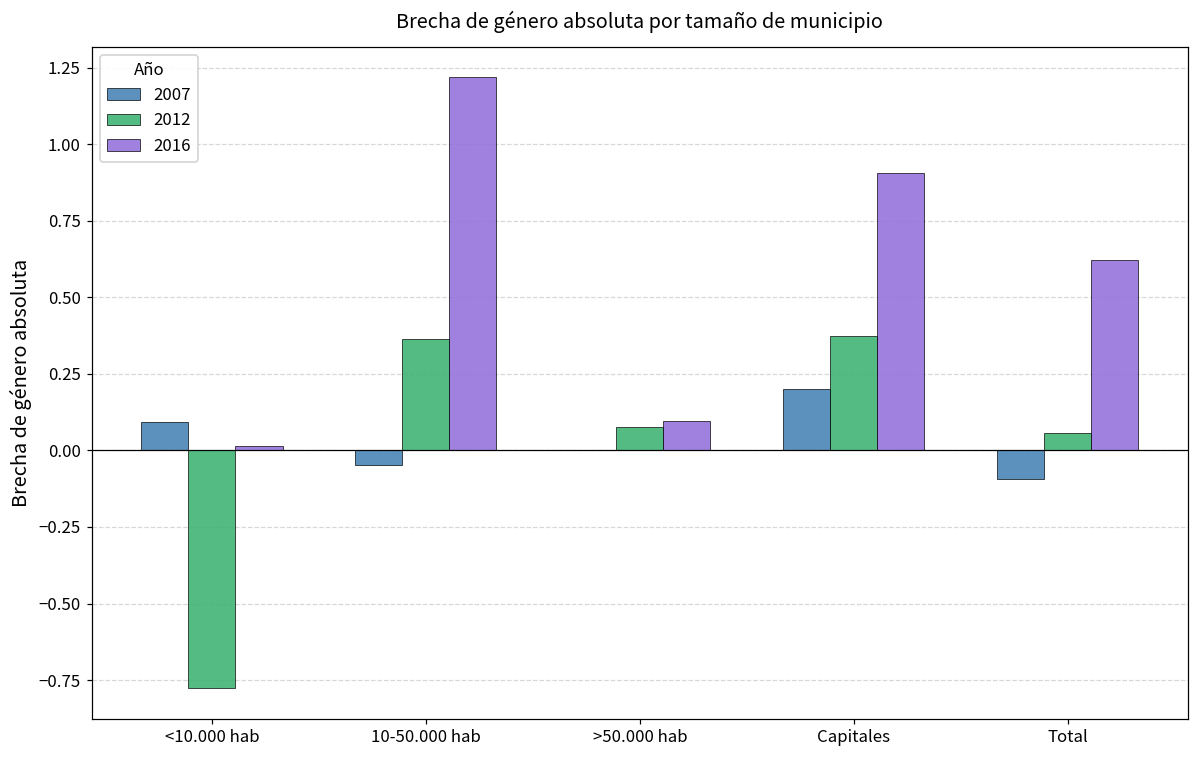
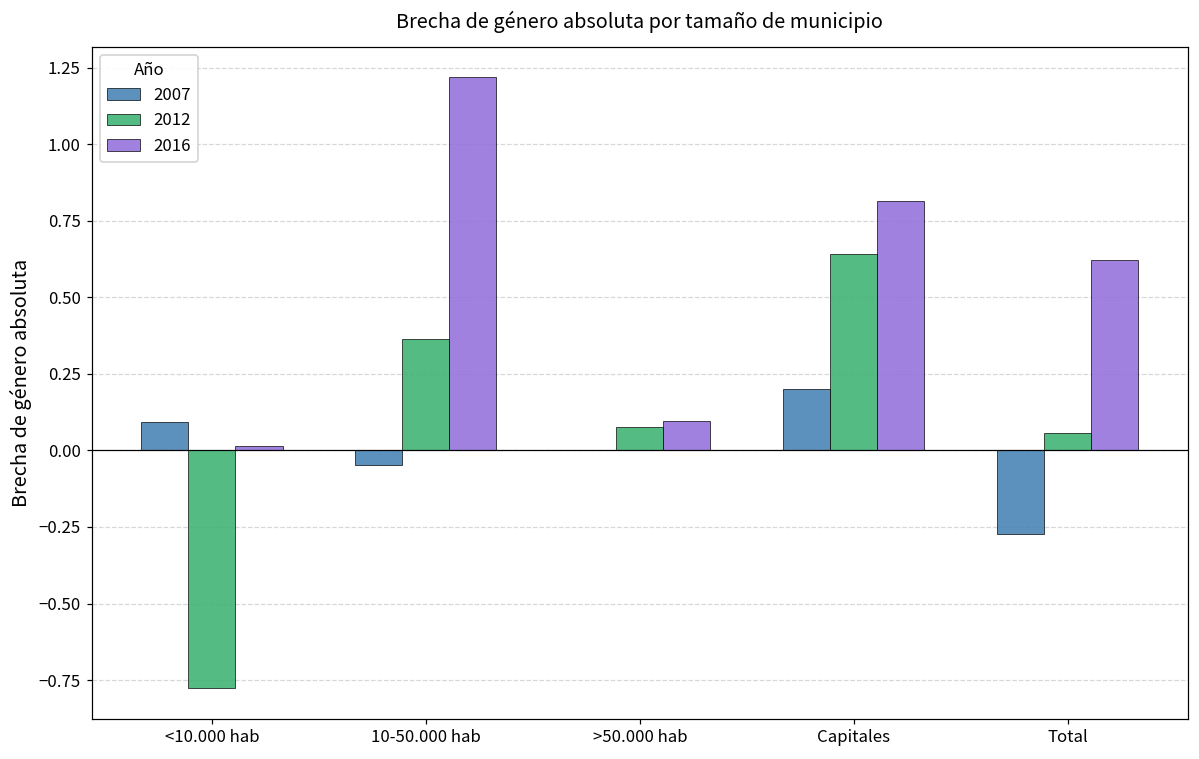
  {
    "2007": {
      "<10.000 hab": 0.09,
      "10-50.000 hab": -0.05,
      ">50.000 hab": 0.00,
      "Capitales": 0.20,
-     "Total": -0.09
+     "Total": -0.27
    },
    "2012": {
      "<10.000 hab": -0.78,
      "10-50.000 hab": 0.37,
      ">50.000 hab": 0.08,
-     "Capitales": 0.37,
+     "Capitales": 0.64,
      "Total": 0.06
    },
    "2016": {
      "<10.000 hab": 0.02,
      "10-50.000 hab": 1.22,
      ">50.000 hab": 0.10,
-     "Capitales": 0.91,
+     "Capitales": 0.82,
      "Total": 0.62
    }
  }
